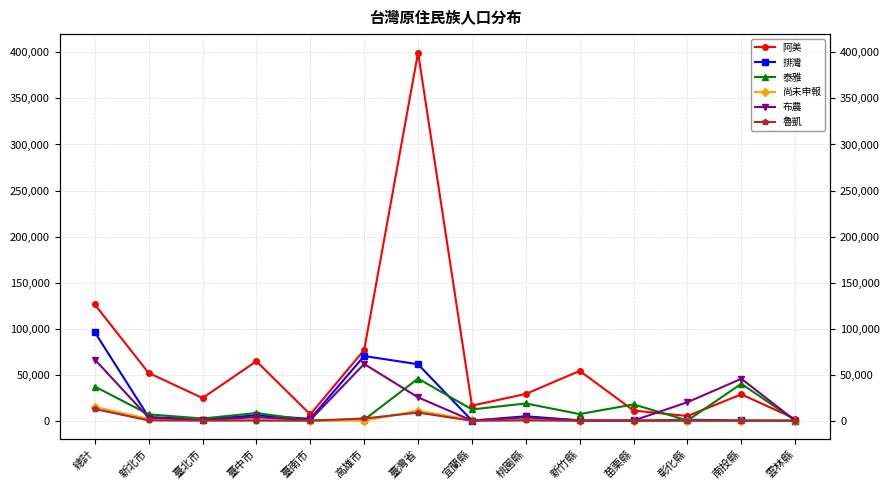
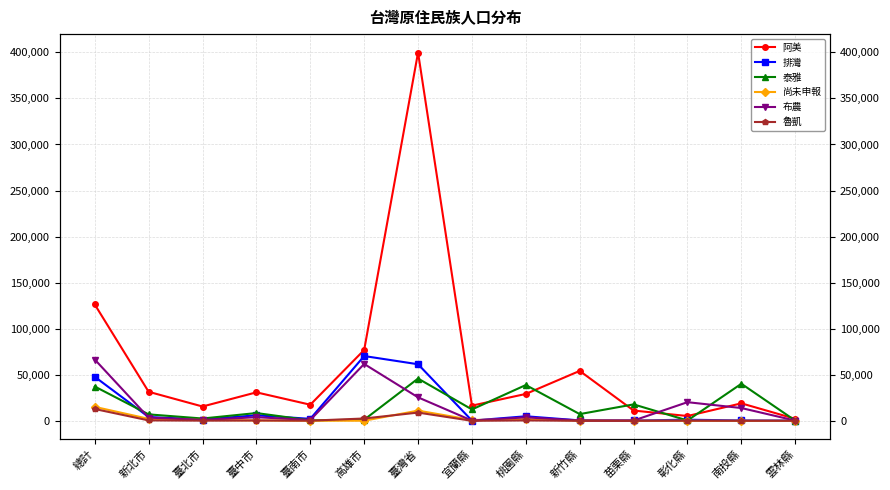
  {
    "阿美": {
      "總計": "130,000",
-     "新北市": "50,000",
-     "臺北市": "25,000",
-     "臺中市": "60,000",
-     "臺南市": "10,000",
+     "新北市": "30,000",
+     "臺北市": "16,000",
+     "臺中市": "30,000",
+     "臺南市": "20,000",
      "高雄市": "80,000",
      "臺灣省": "400,000",
      "宜蘭縣": "20,000",
      "桃園縣": "30,000",
      "新竹縣": "50,000",
      "苗栗縣": "10,000",
      "彰化縣": "10,000",
-     "南投縣": "30,000"
+     "南投縣": "20,000"
    },
    "排灣": {
-     "總計": "100,000",
+     "總計": "50,000",
      "高雄市": "70,000",
      "臺灣省": "60,000"
    },
    "泰雅": {
      "總計": "40,000",
      "新北市": "10,000",
      "臺灣省": "50,000",
      "宜蘭縣": "10,000",
-     "桃園縣": "20,000",
+     "桃園縣": "40,000",
      "新竹縣": "10,000",
      "苗栗縣": "20,000",
      "南投縣": "40,000"
    },
    "布農": {
      "總計": "70,000",
      "高雄市": "60,000",
      "臺灣省": "30,000",
      "彰化縣": "20,000",
-     "南投縣": "50,000"
+     "南投縣": "10,000"
    }
  }
